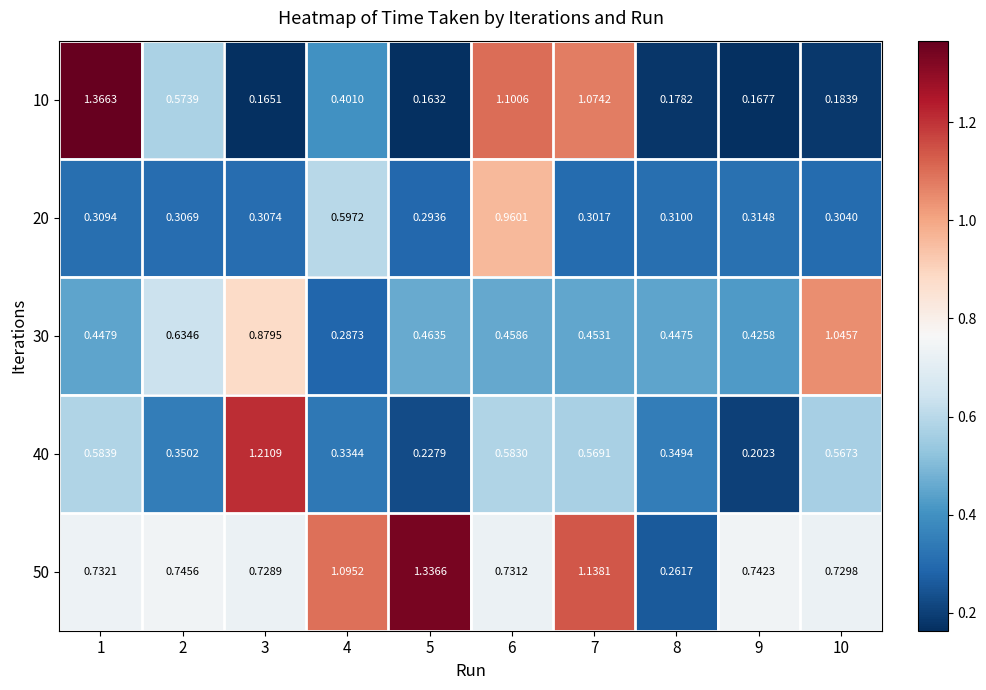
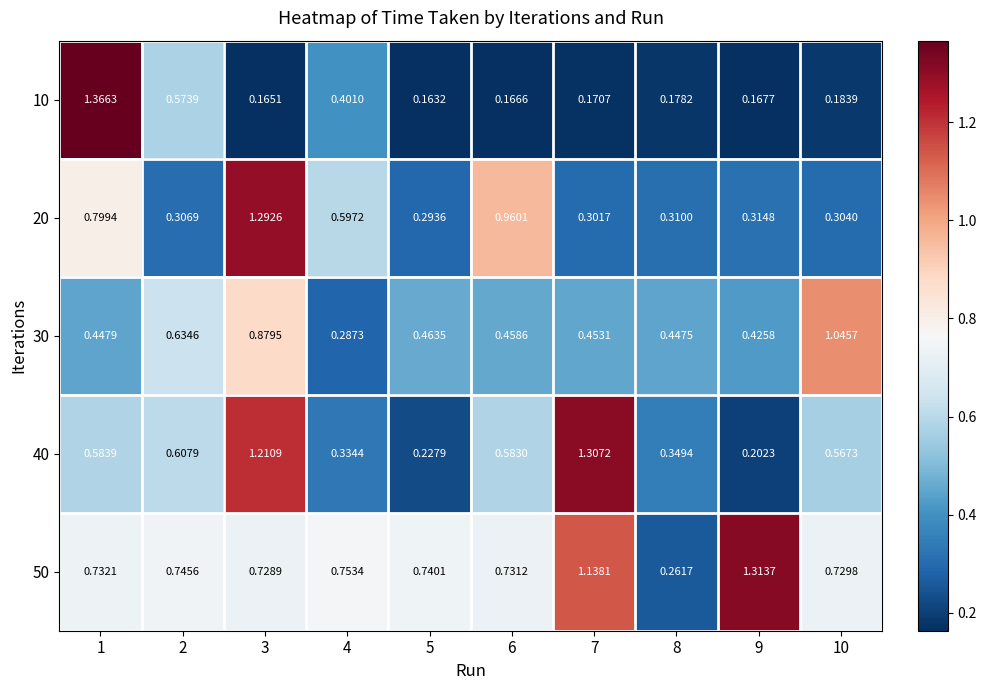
  {
    "10": {
      "1": 1.3663,
      "2": 0.5739,
      "3": 0.1651,
      "4": 0.4010,
      "5": 0.1632,
-     "6": 1.1006,
-     "7": 1.0742,
+     "6": 0.1666,
+     "7": 0.1707,
      "8": 0.1782,
      "9": 0.1677,
      "10": 0.1839
    },
    "20": {
-     "1": 0.3094,
+     "1": 0.7994,
      "2": 0.3069,
-     "3": 0.3074,
+     "3": 1.2926,
      "4": 0.5972,
      "5": 0.2936,
      "6": 0.9601,
      "7": 0.3017,
      "8": 0.3100,
      "9": 0.3148,
      "10": 0.3040
    },
    "30": {
      "1": 0.4479,
      "2": 0.6346,
      "3": 0.8795,
      "4": 0.2873,
      "5": 0.4635,
      "6": 0.4586,
      "7": 0.4531,
      "8": 0.4475,
      "9": 0.4258,
      "10": 1.0457
    },
    "40": {
      "1": 0.5839,
-     "2": 0.3502,
+     "2": 0.6079,
      "3": 1.2109,
      "4": 0.3344,
      "5": 0.2279,
      "6": 0.5830,
-     "7": 0.5691,
+     "7": 1.3072,
      "8": 0.3494,
      "9": 0.2023,
      "10": 0.5673
    },
    "50": {
      "1": 0.7321,
      "2": 0.7456,
      "3": 0.7289,
-     "4": 1.0952,
-     "5": 1.3366,
+     "4": 0.7534,
+     "5": 0.7401,
      "6": 0.7312,
      "7": 1.1381,
      "8": 0.2617,
-     "9": 0.7423,
+     "9": 1.3137,
      "10": 0.7298
    }
  }
